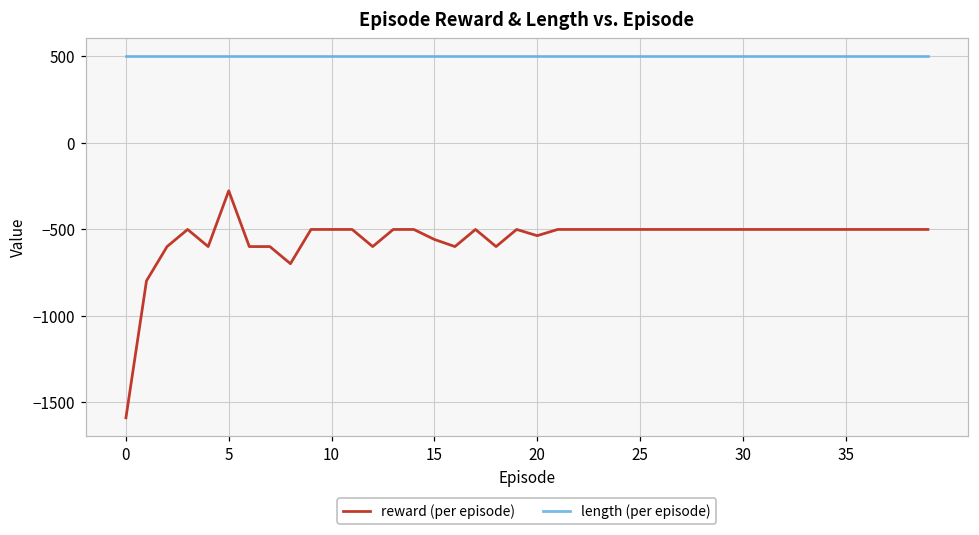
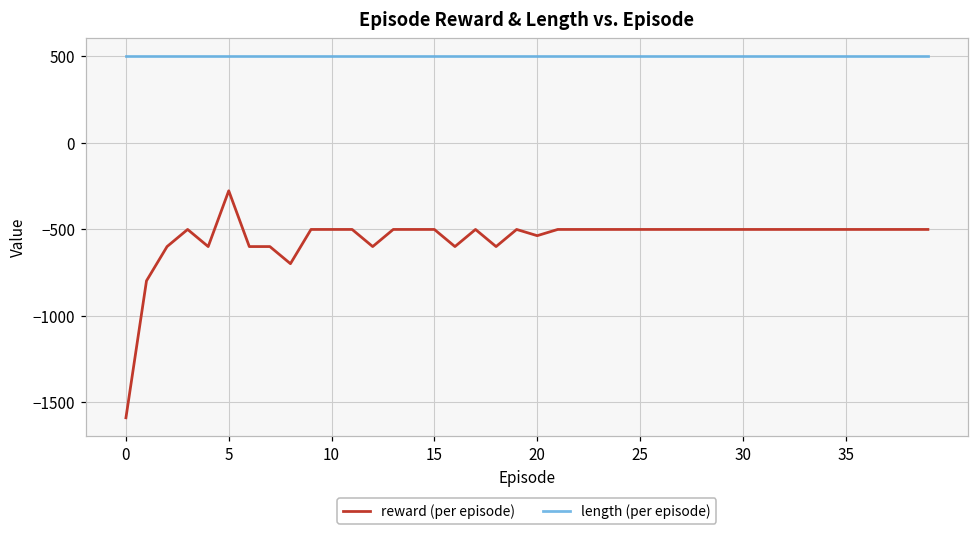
  {
    "reward (per episode)": {
      "0": -1590,
      "5": -280,
      "10": -500,
-     "15": -560,
+     "15": -500,
      "20": -540,
      "25": -500,
      "30": -500,
      "35": -500
    },
    "length (per episode)": {
      "0": 500,
      "5": 500,
      "10": 500,
      "15": 500,
      "20": 500,
      "25": 500,
      "30": 500,
      "35": 500
    }
  }
